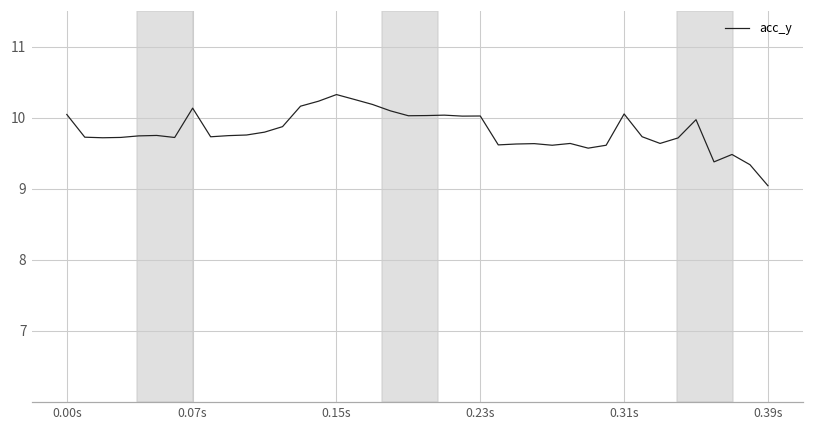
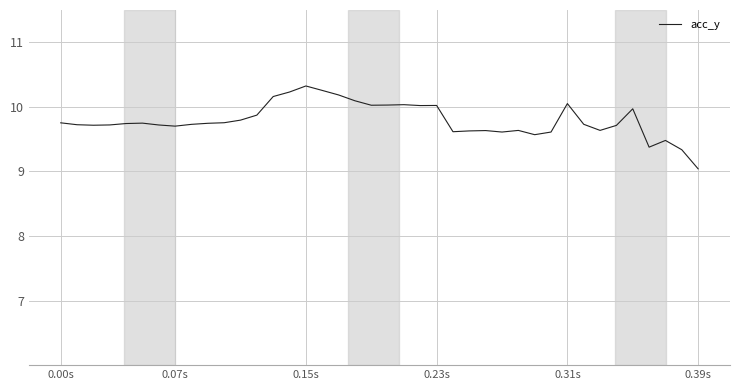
  {
-   "0.00s": 10.0,
-   "0.07s": 10.1,
+   "0.00s": 9.8,
+   "0.07s": 9.7,
    "0.15s": 10.3,
    "0.23s": 10.0,
    "0.31s": 10.1,
    "0.39s": 9.0
  }
